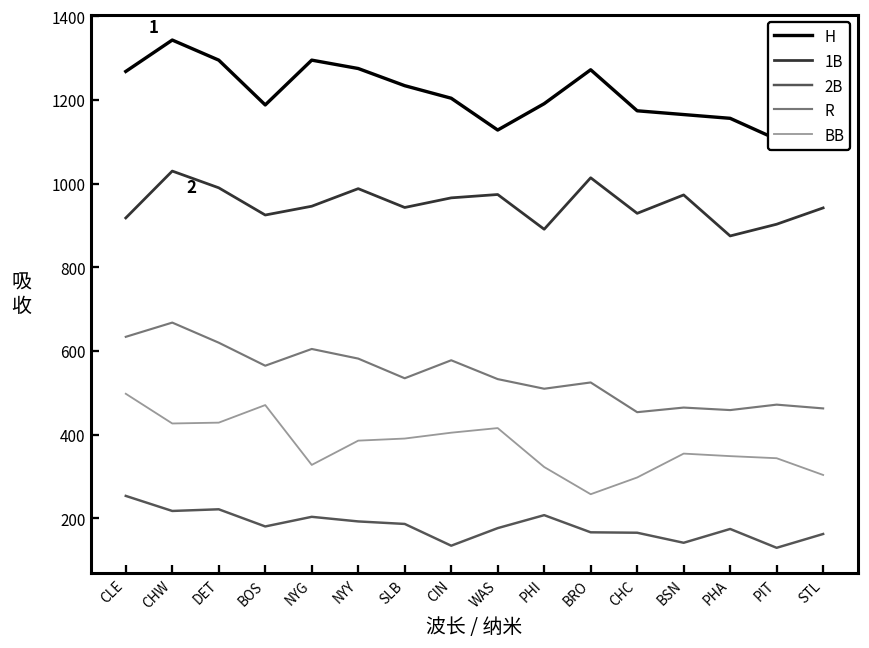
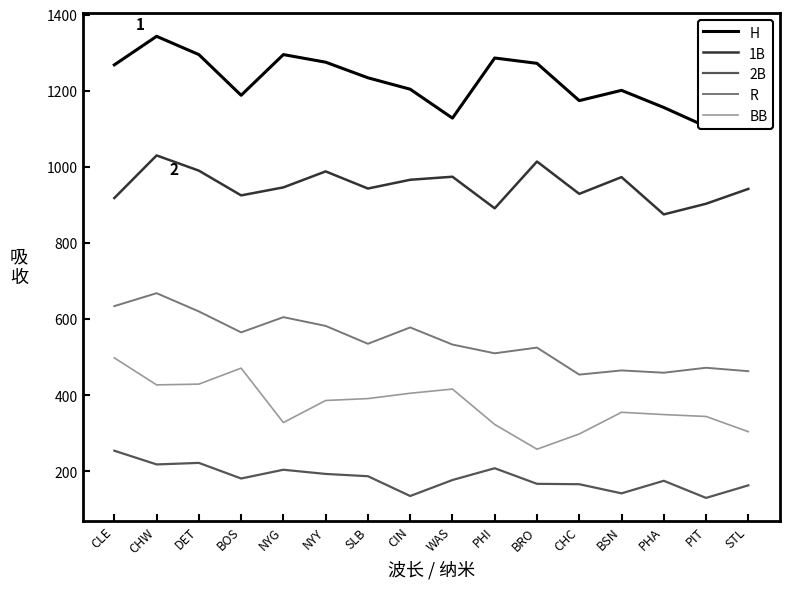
  {
    "H": {
      "CLE": 1270,
      "DET": 1300,
      "BOS": 1190,
      "NYG": 1300,
      "NYY": 1280,
      "SLB": 1230,
      "CIN": 1200,
      "WAS": 1130,
-     "PHI": 1190,
+     "PHI": 1290,
      "BRO": 1270,
      "CHC": 1170,
-     "BSN": 1170,
+     "BSN": 1200,
      "PHA": 1160
    }
  }
